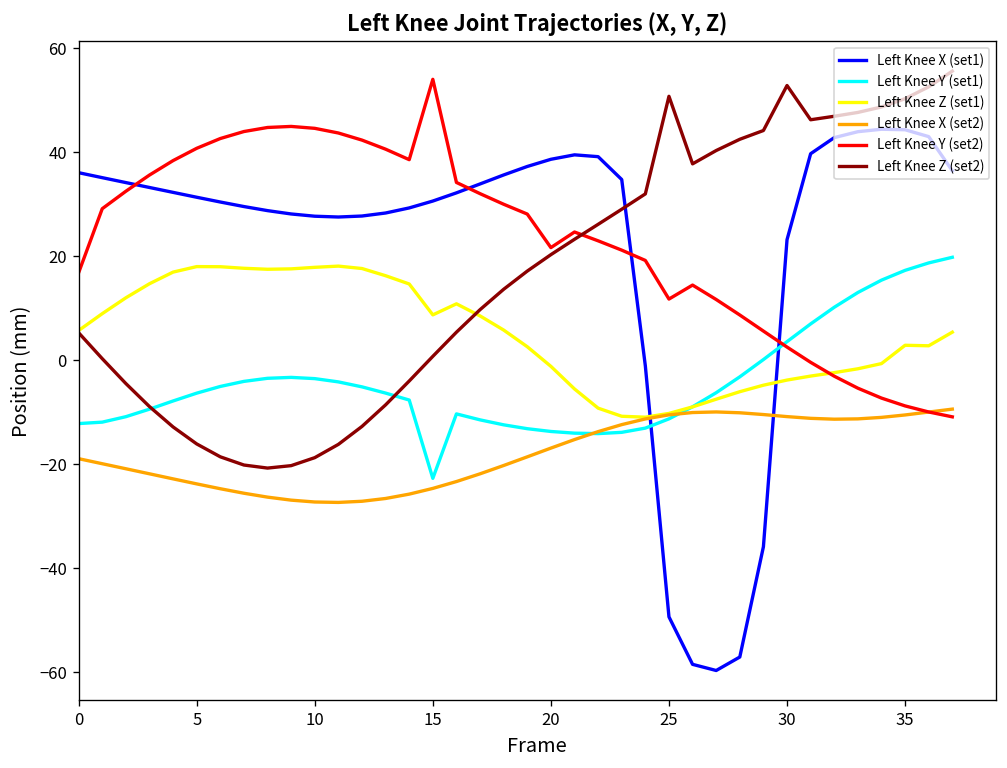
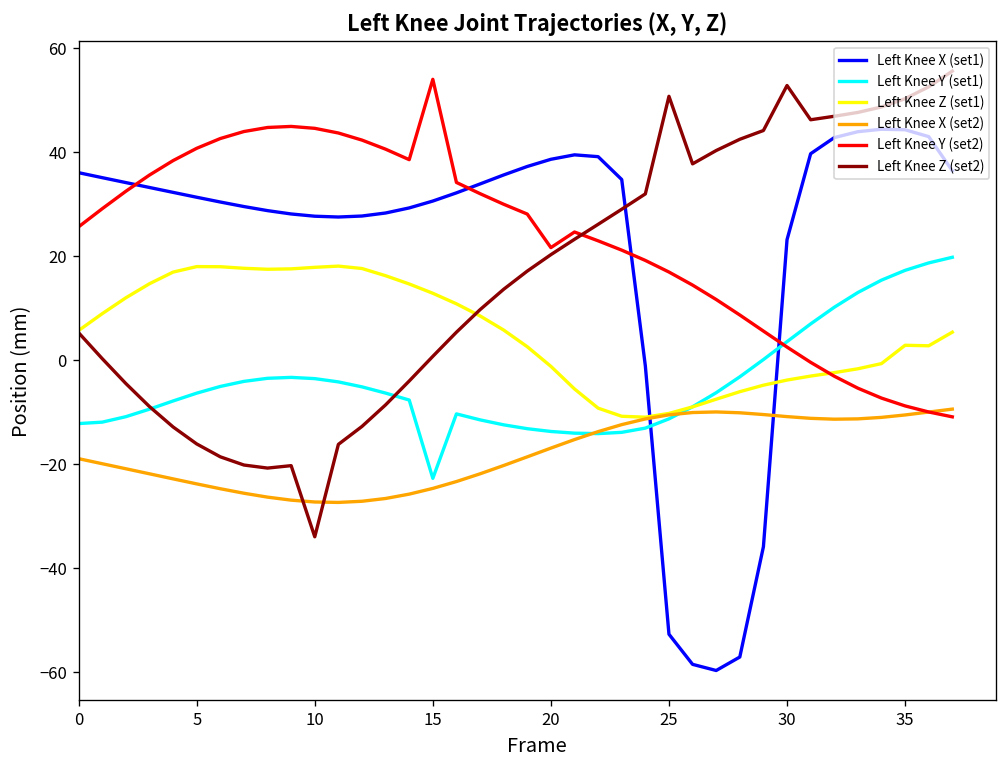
  {
    "Left Knee X (set1)": {
      "0": 36,
      "5": 31,
      "10": 28,
      "15": 31,
      "20": 39,
-     "25": -49,
+     "25": -53,
      "30": 23
    },
    "Left Knee Y (set1)": {
      "0": -12,
      "5": -6,
      "10": -4,
      "15": -23,
      "20": -14,
      "25": -11,
      "30": 4,
      "35": 17
    },
    "Left Knee Z (set1)": {
      "5": 18,
      "10": 18,
-     "15": 9,
+     "15": 13,
      "20": -1,
      "30": -4,
      "35": 3
    },
    "Left Knee X (set2)": {
      "0": -19,
      "5": -24,
      "10": -27,
      "15": -25,
      "20": -17,
      "30": -11,
      "35": -10
    },
    "Left Knee Y (set2)": {
-     "0": 17,
+     "0": 26,
      "5": 41,
      "10": 45,
      "15": 54,
      "20": 22,
-     "25": 12,
+     "25": 17,
      "30": 3,
      "35": -9
    },
    "Left Knee Z (set2)": {
      "5": -16,
-     "10": -19,
+     "10": -34,
      "15": 1,
      "20": 20,
      "25": 51,
      "30": 53
    }
  }
